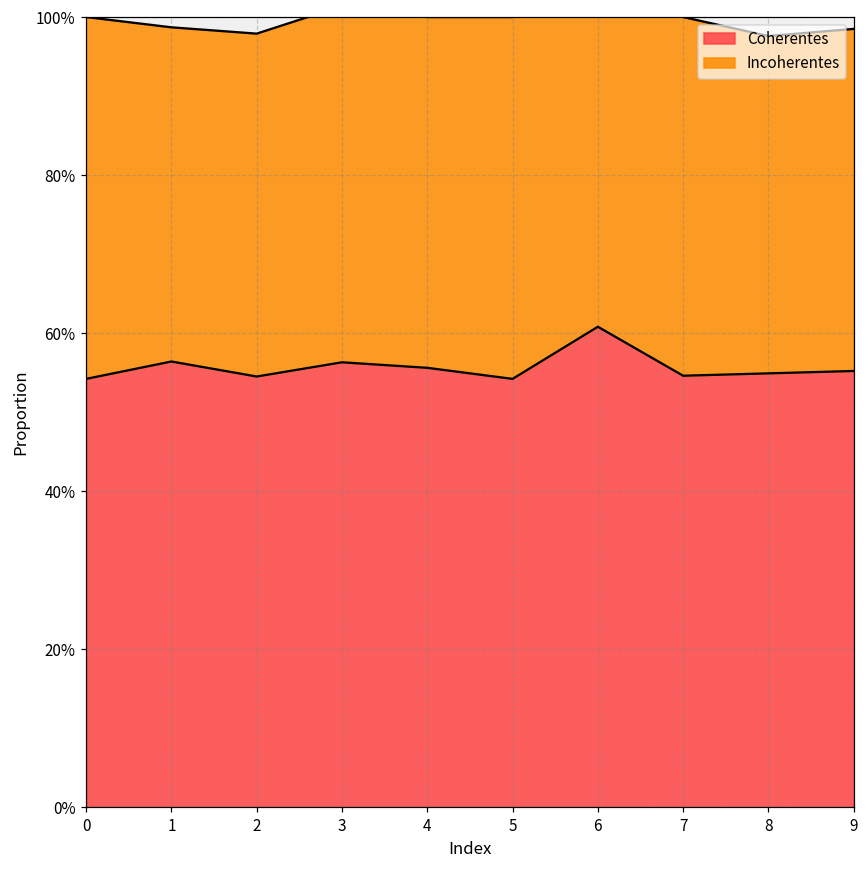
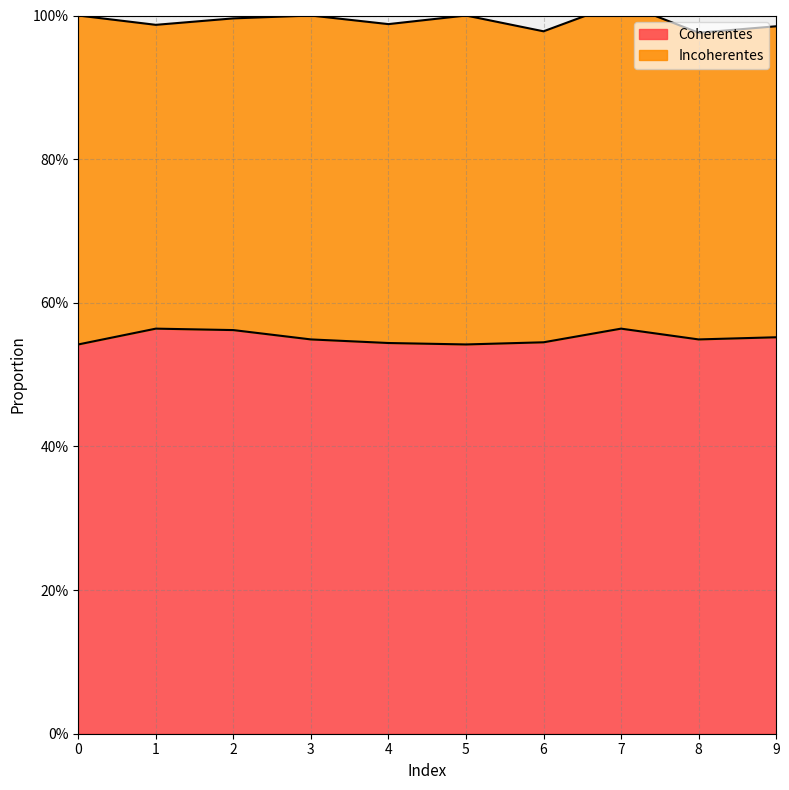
  {
    "Coherentes": {
      "0": "54%",
      "1": "56%",
-     "2": "55%",
-     "3": "56%",
-     "4": "56%",
+     "2": "56%",
+     "3": "55%",
+     "4": "54%",
      "5": "54%",
-     "6": "61%",
-     "7": "55%",
+     "6": "55%",
+     "7": "56%",
      "8": "55%",
      "9": "55%"
    },
    "Incoherentes": {
      "0": "46%",
      "1": "42%",
      "2": "43%",
      "4": "44%",
      "5": "46%",
      "9": "43%"
    }
  }
